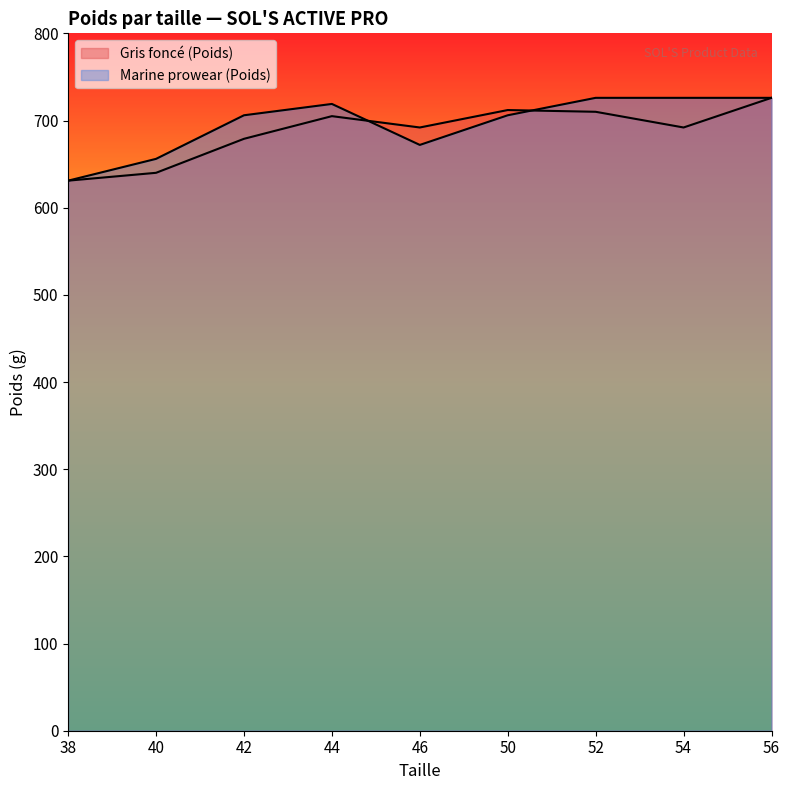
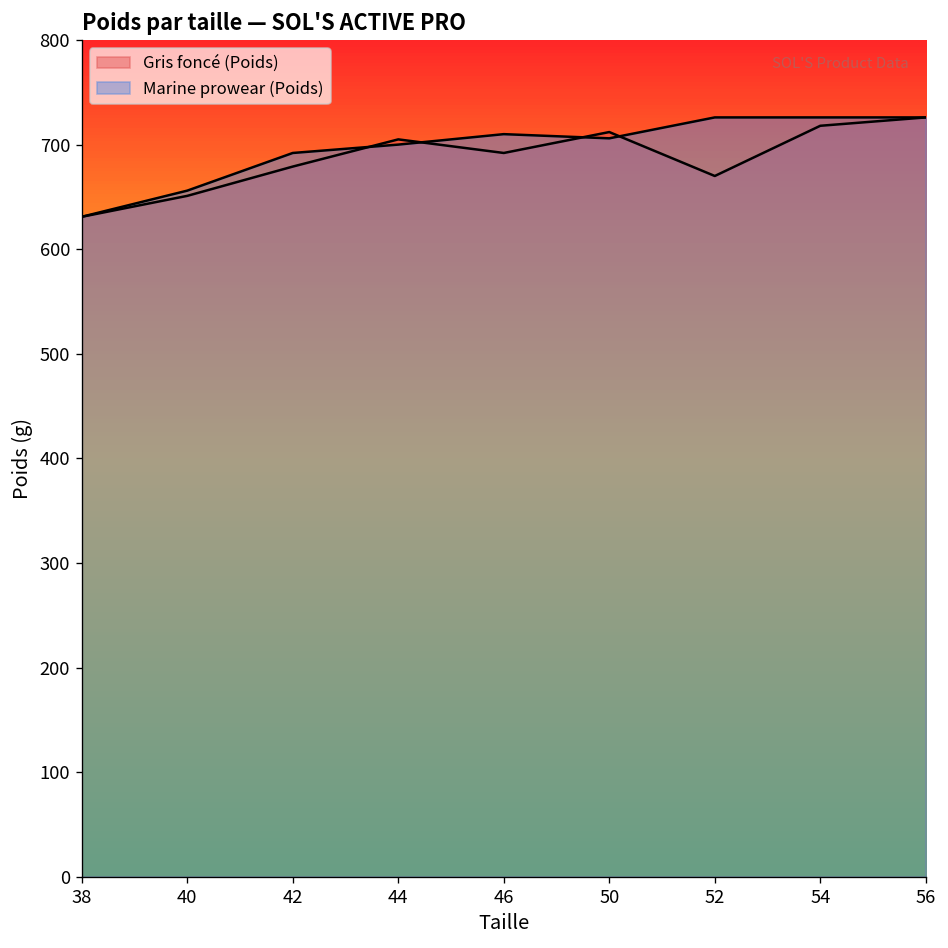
  {
    "Gris foncé (Poids)": {
-     "40": 640,
+     "40": 650,
      "42": 680,
      "44": 710,
      "46": 690,
      "50": 710,
-     "52": 710,
-     "54": 690
+     "52": 670,
+     "54": 720
    },
    "Marine prowear (Poids)": {
      "40": 660,
-     "42": 710,
-     "44": 720,
-     "46": 670,
+     "42": 690,
+     "44": 700,
+     "46": 710,
      "50": 710,
      "52": 730,
      "54": 730
    }
  }
